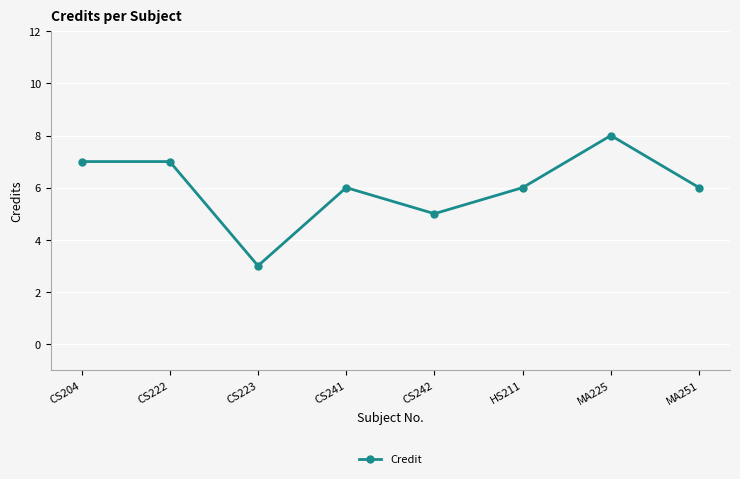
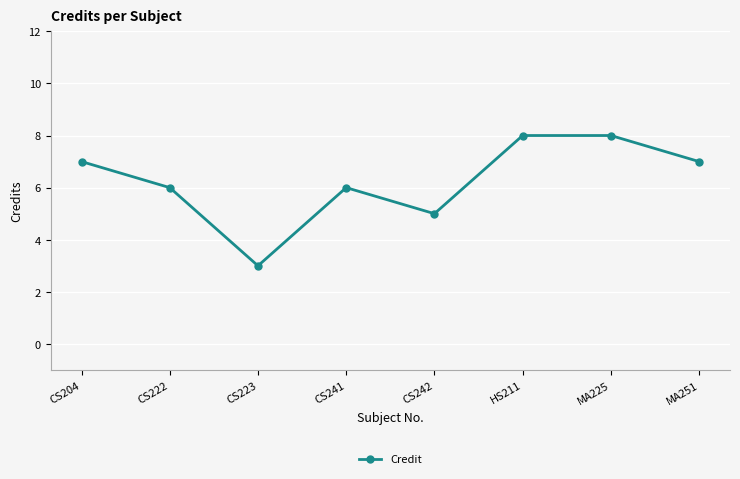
  {
    "CS204": 7,
-   "CS222": 7,
+   "CS222": 6,
    "CS223": 3,
    "CS241": 6,
    "CS242": 5,
-   "HS211": 6,
+   "HS211": 8,
    "MA225": 8,
-   "MA251": 6
+   "MA251": 7
  }
